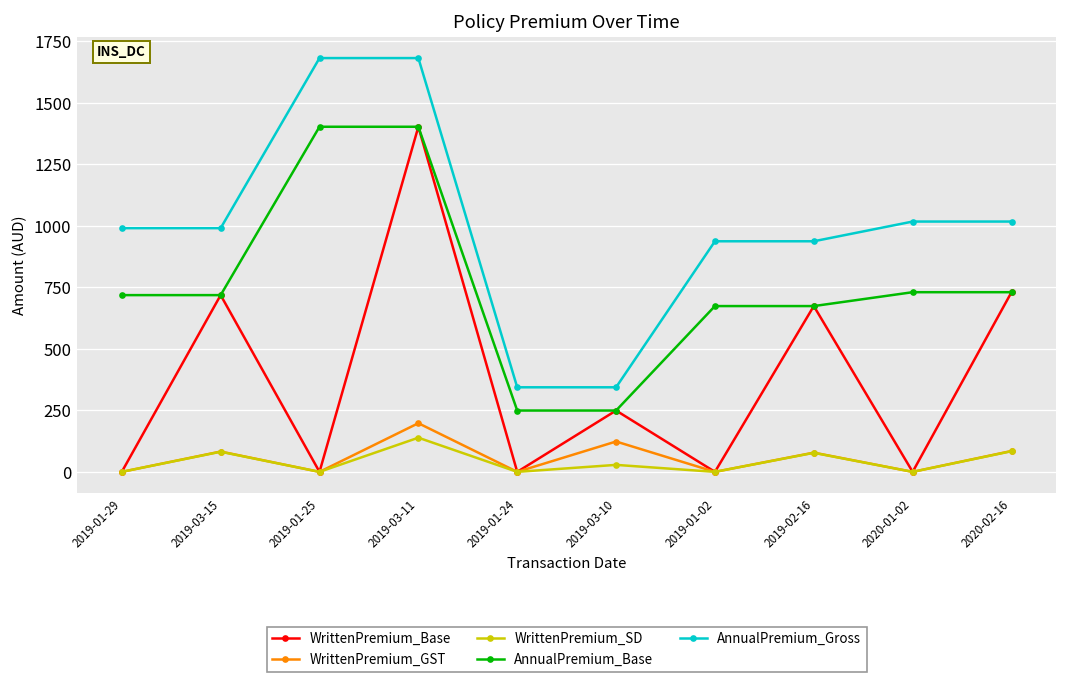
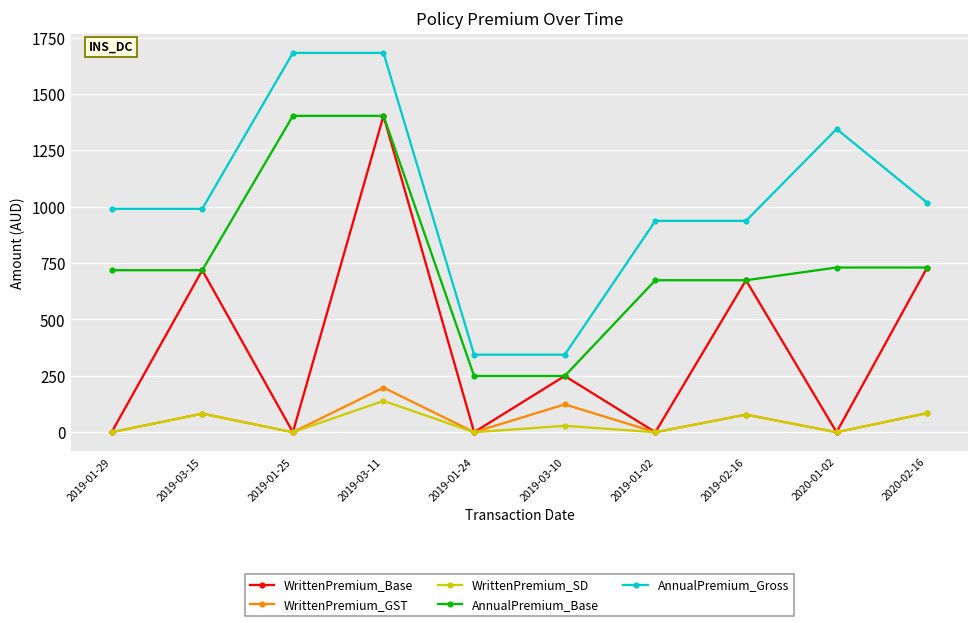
  {
    "WrittenPremium_GST": {
      "2019-03-11": 200,
      "2019-03-10": 120
    },
    "WrittenPremium_SD": {
      "2019-03-11": 140,
      "2019-03-10": 30
    },
    "AnnualPremium_Base": {
      "2019-01-29": 720,
      "2019-01-25": 1400,
      "2019-01-24": 250,
      "2019-01-02": 670,
      "2020-01-02": 730
    },
    "AnnualPremium_Gross": {
      "2019-01-29": 990,
      "2019-03-15": 990,
      "2019-01-25": 1680,
      "2019-03-11": 1680,
      "2019-01-24": 340,
      "2019-03-10": 340,
      "2019-01-02": 940,
      "2019-02-16": 940,
-     "2020-01-02": 1020,
+     "2020-01-02": 1340,
      "2020-02-16": 1020
    }
  }
